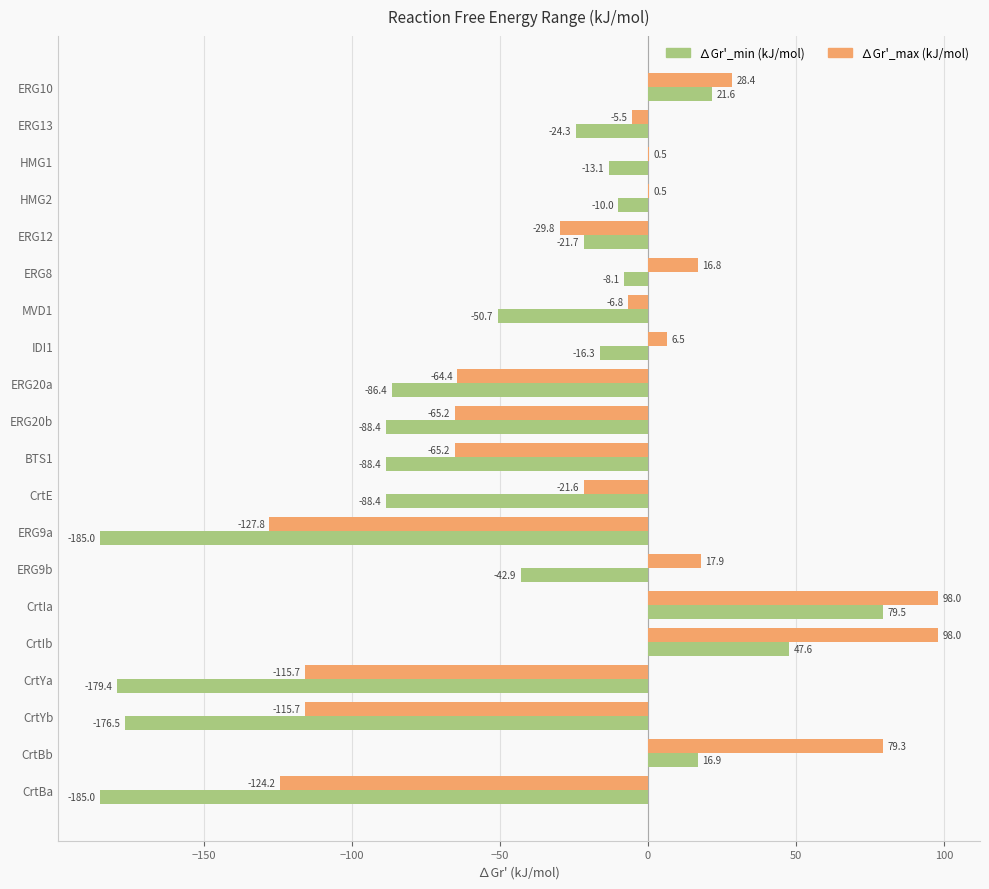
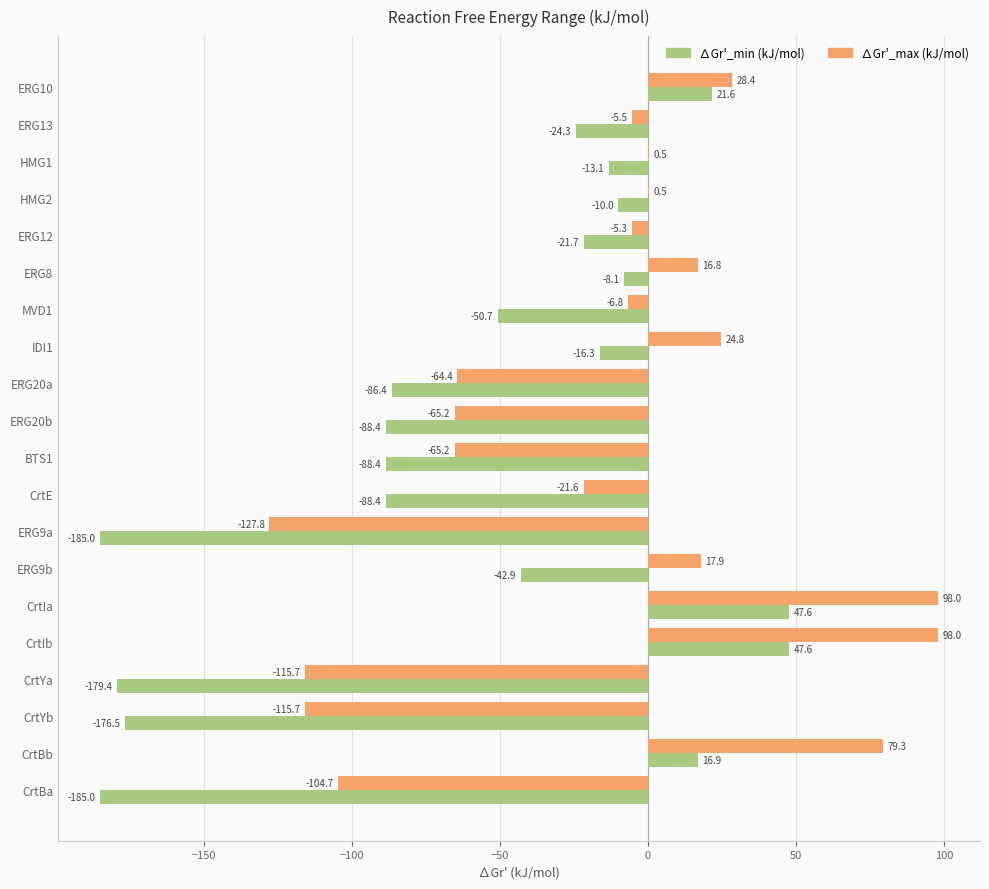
  {
    "∆Gr'_min (kJ/mol)": {
      "ERG10": 21.6,
      "ERG13": -24.3,
      "HMG1": -13.1,
      "HMG2": -10.0,
      "ERG12": -21.7,
      "ERG8": -8.1,
      "MVD1": -50.7,
      "IDI1": -16.3,
      "ERG20a": -86.4,
      "ERG20b": -88.4,
      "BTS1": -88.4,
      "CrtE": -88.4,
      "ERG9a": -185.0,
      "ERG9b": -42.9,
-     "CrtIa": 79.5,
+     "CrtIa": 47.6,
      "CrtIb": 47.6,
      "CrtYa": -179.4,
      "CrtYb": -176.5,
      "CrtBb": 16.9,
      "CrtBa": -185.0
    },
    "∆Gr'_max (kJ/mol)": {
      "ERG10": 28.4,
      "ERG13": -5.5,
      "HMG1": 0.5,
      "HMG2": 0.5,
-     "ERG12": -29.8,
+     "ERG12": -5.3,
      "ERG8": 16.8,
      "MVD1": -6.8,
-     "IDI1": 6.5,
+     "IDI1": 24.8,
      "ERG20a": -64.4,
      "ERG20b": -65.2,
      "BTS1": -65.2,
      "CrtE": -21.6,
      "ERG9a": -127.8,
      "ERG9b": 17.9,
      "CrtIa": 98.0,
      "CrtIb": 98.0,
      "CrtYa": -115.7,
      "CrtYb": -115.7,
      "CrtBb": 79.3,
-     "CrtBa": -124.2
+     "CrtBa": -104.7
    }
  }
